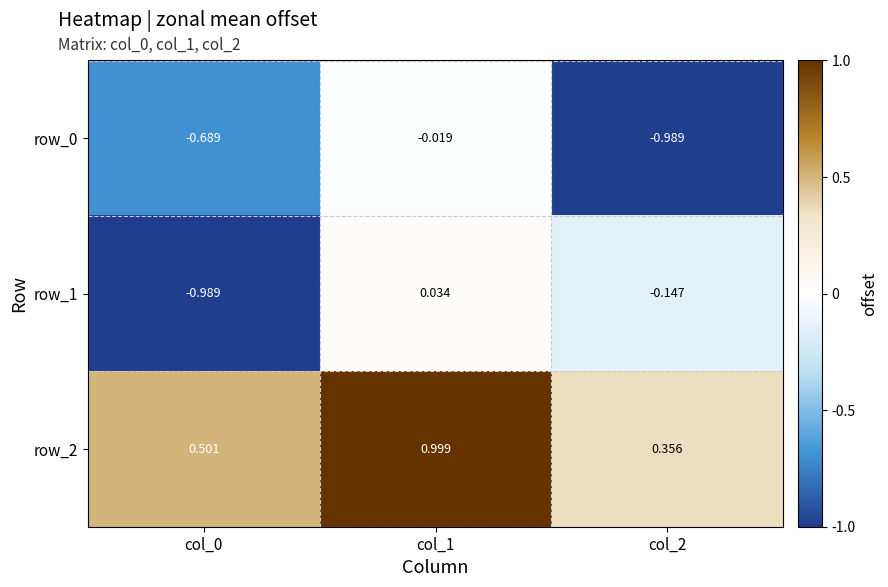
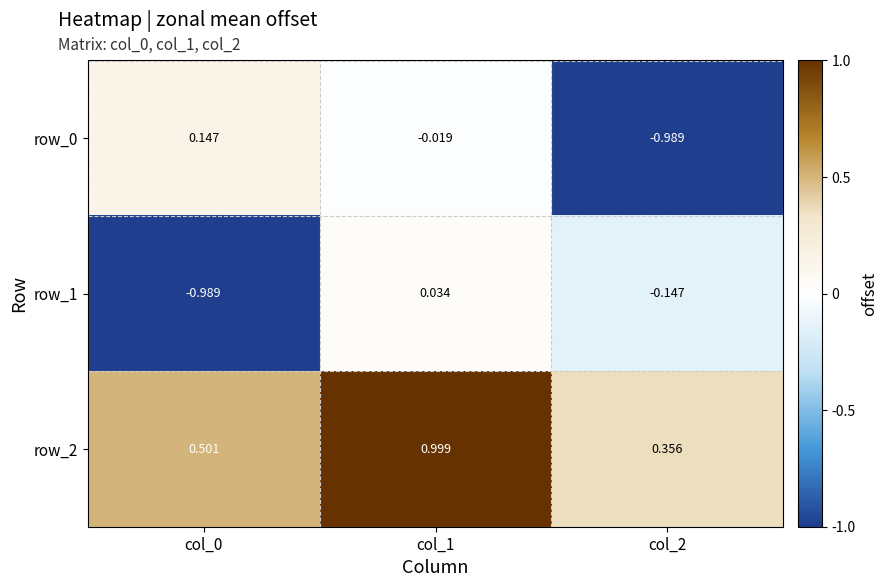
  {
    "row_0": {
-     "col_0": -0.689,
+     "col_0": 0.147,
      "col_1": -0.019,
      "col_2": -0.989
    },
    "row_1": {
      "col_0": -0.989,
      "col_1": 0.034,
      "col_2": -0.147
    },
    "row_2": {
      "col_0": 0.501,
      "col_1": 0.999,
      "col_2": 0.356
    }
  }
